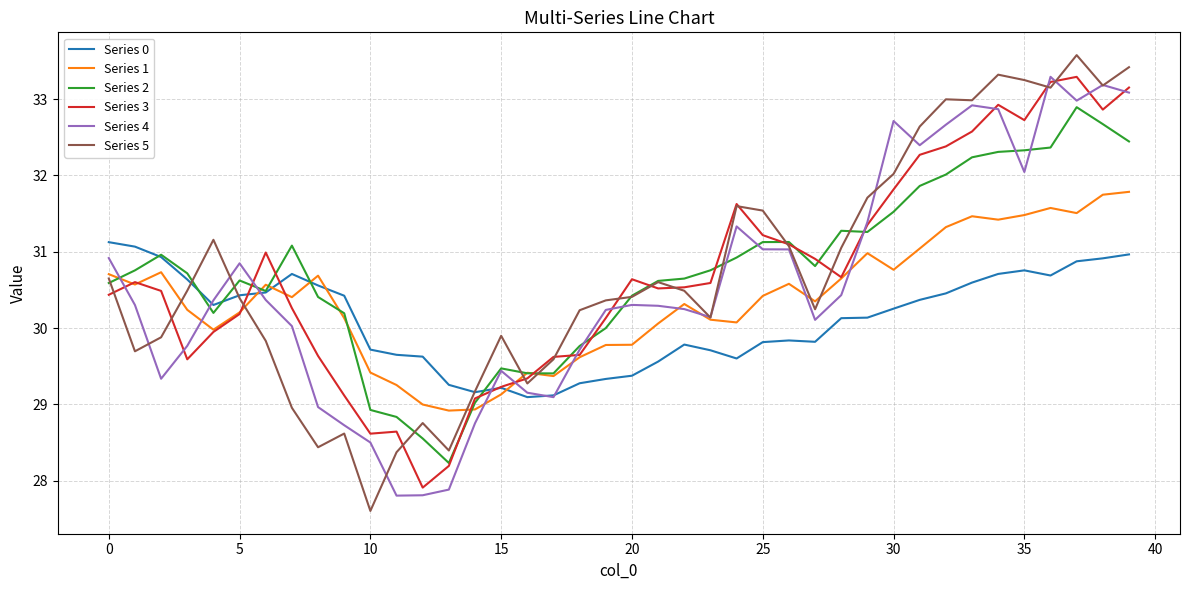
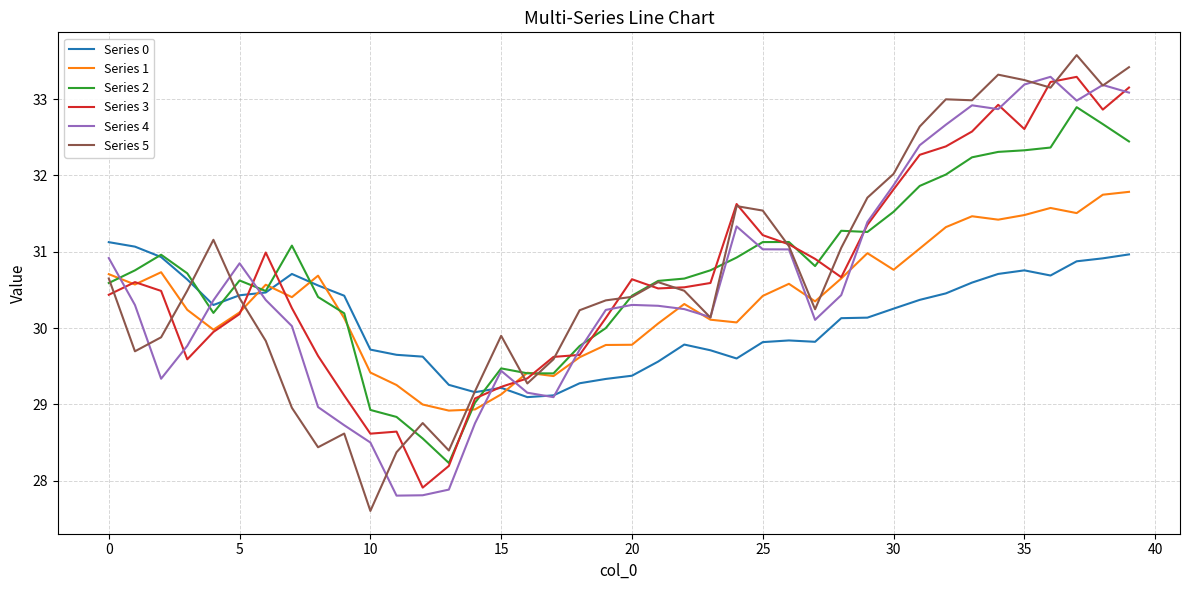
  {
    "Series 0": {
      "0": 31.1,
      "5": 30.4,
      "10": 29.7,
      "20": 29.4,
      "25": 29.8,
      "30": 30.3,
      "35": 30.8
    },
    "Series 1": {
      "0": 30.7,
      "10": 29.4,
      "15": 29.1,
      "20": 29.8,
      "25": 30.4,
      "30": 30.8,
      "35": 31.5
    },
    "Series 2": {
      "0": 30.6,
      "5": 30.6,
      "10": 28.9,
      "25": 31.1,
      "30": 31.5,
      "35": 32.3
    },
    "Series 3": {
      "0": 30.4,
      "10": 28.6,
      "20": 30.6,
      "25": 31.2,
      "30": 31.8,
-     "35": 32.7
+     "35": 32.6
    },
    "Series 4": {
      "0": 30.9,
      "5": 30.8,
      "10": 28.5,
      "20": 30.3,
      "25": 31.0,
-     "30": 32.7,
-     "35": 32.0
+     "30": 31.9,
+     "35": 33.2
    },
    "Series 5": {
      "0": 30.7,
      "5": 30.4,
      "10": 27.6,
      "15": 29.9,
      "25": 31.5,
      "30": 32.0,
      "35": 33.3
    }
  }
